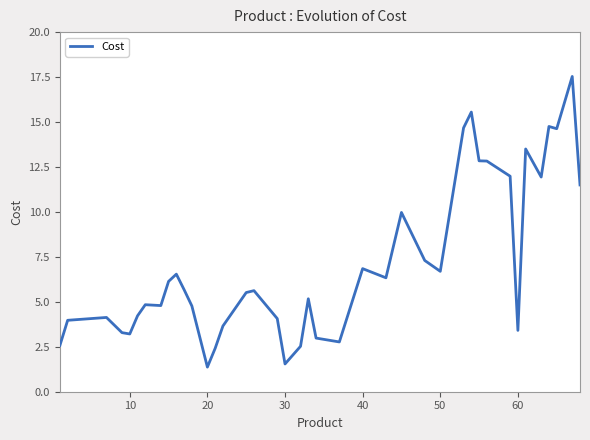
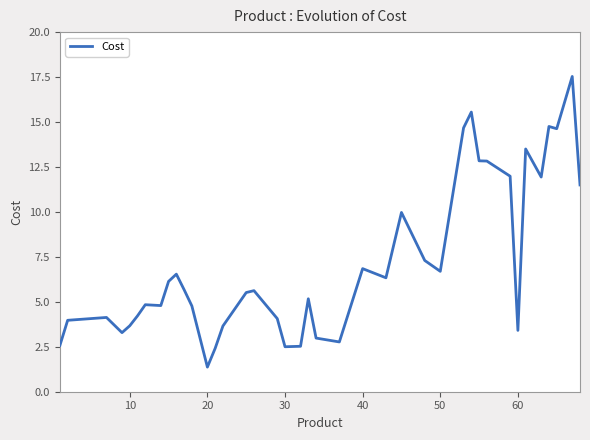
  {
    "Cost": {
-     "10": 3.2,
+     "10": 3.7,
      "20": 1.4,
-     "30": 1.5,
+     "30": 2.5,
      "40": 6.8,
      "50": 6.7,
      "60": 3.4
    }
  }
